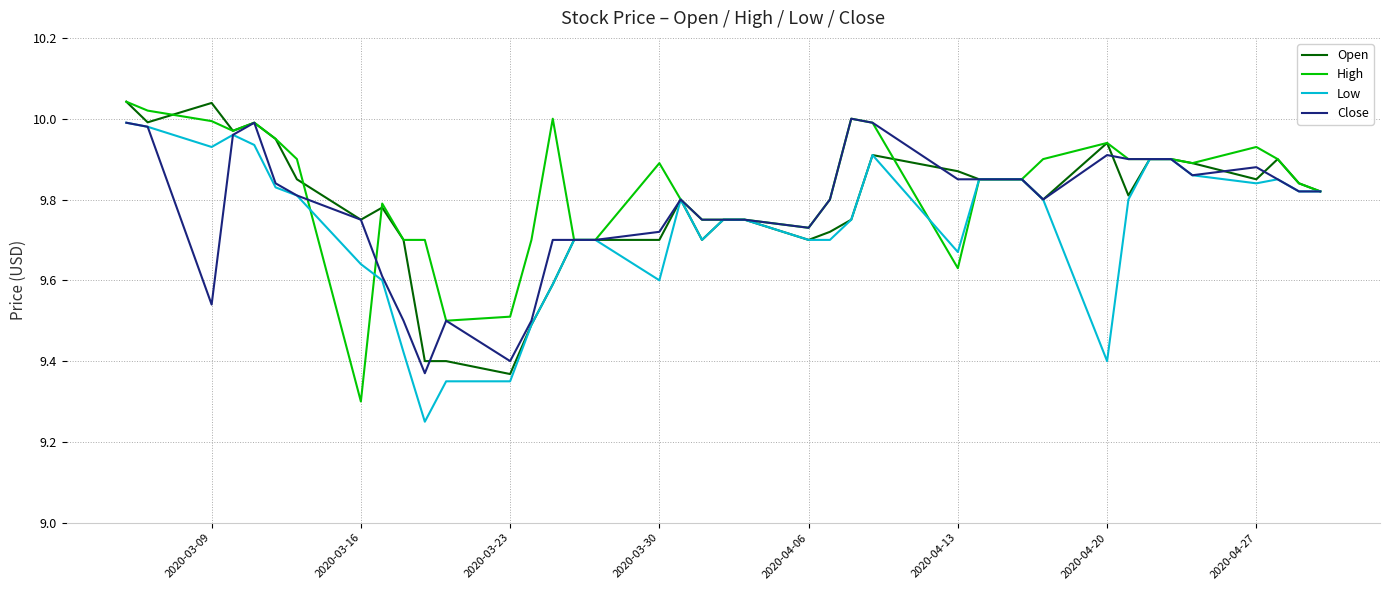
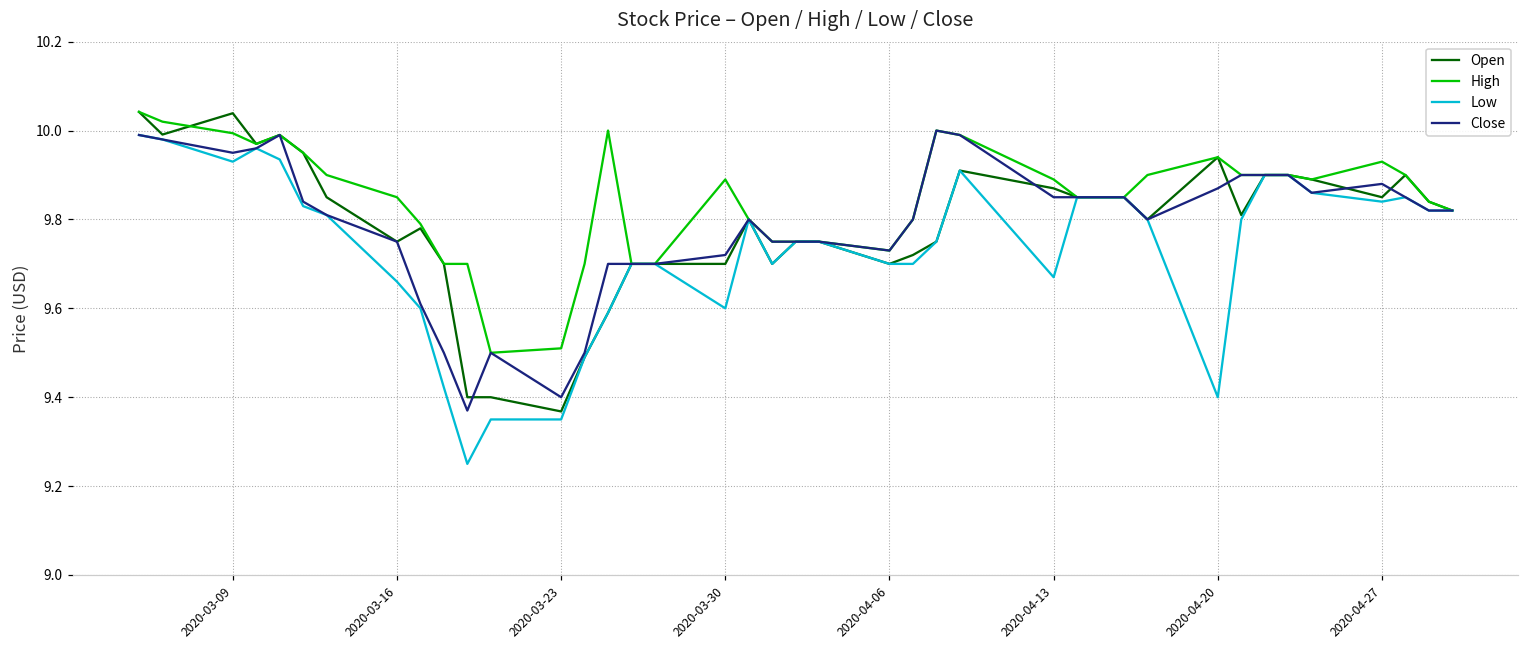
  {
    "Open": {
      "2020-03-09": 10.04,
      "2020-03-23": 9.37,
      "2020-03-30": 9.70,
      "2020-04-13": 9.87,
      "2020-04-27": 9.85
    },
    "High": {
      "2020-03-09": 9.99,
-     "2020-03-16": 9.30,
+     "2020-03-16": 9.85,
      "2020-03-23": 9.51,
      "2020-03-30": 9.89,
-     "2020-04-13": 9.63,
+     "2020-04-13": 9.89,
      "2020-04-27": 9.93
    },
    "Low": {
      "2020-03-09": 9.93,
-     "2020-03-16": 9.64,
+     "2020-03-16": 9.66,
      "2020-03-23": 9.35,
      "2020-03-30": 9.60,
      "2020-04-13": 9.67,
      "2020-04-20": 9.40,
      "2020-04-27": 9.84
    },
    "Close": {
-     "2020-03-09": 9.54,
+     "2020-03-09": 9.95,
      "2020-03-23": 9.40,
      "2020-03-30": 9.72,
      "2020-04-13": 9.85,
-     "2020-04-20": 9.91,
+     "2020-04-20": 9.87,
      "2020-04-27": 9.88
    }
  }
